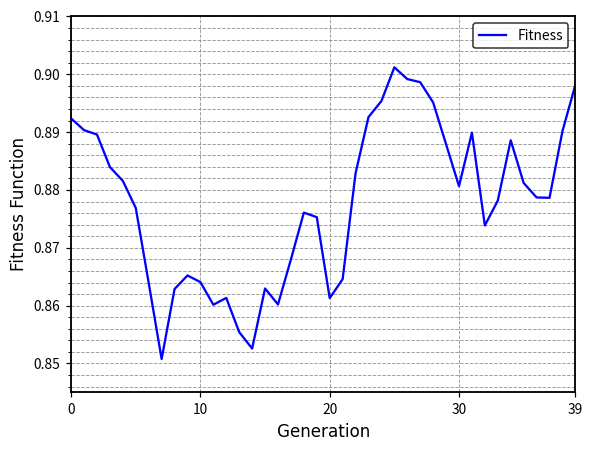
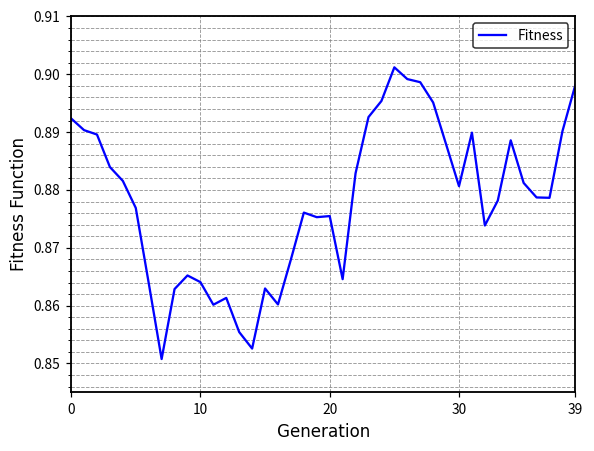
  {
    "0": 0.892,
    "10": 0.864,
-   "20": 0.861,
+   "20": 0.875,
    "30": 0.881,
    "39": 0.898
  }
